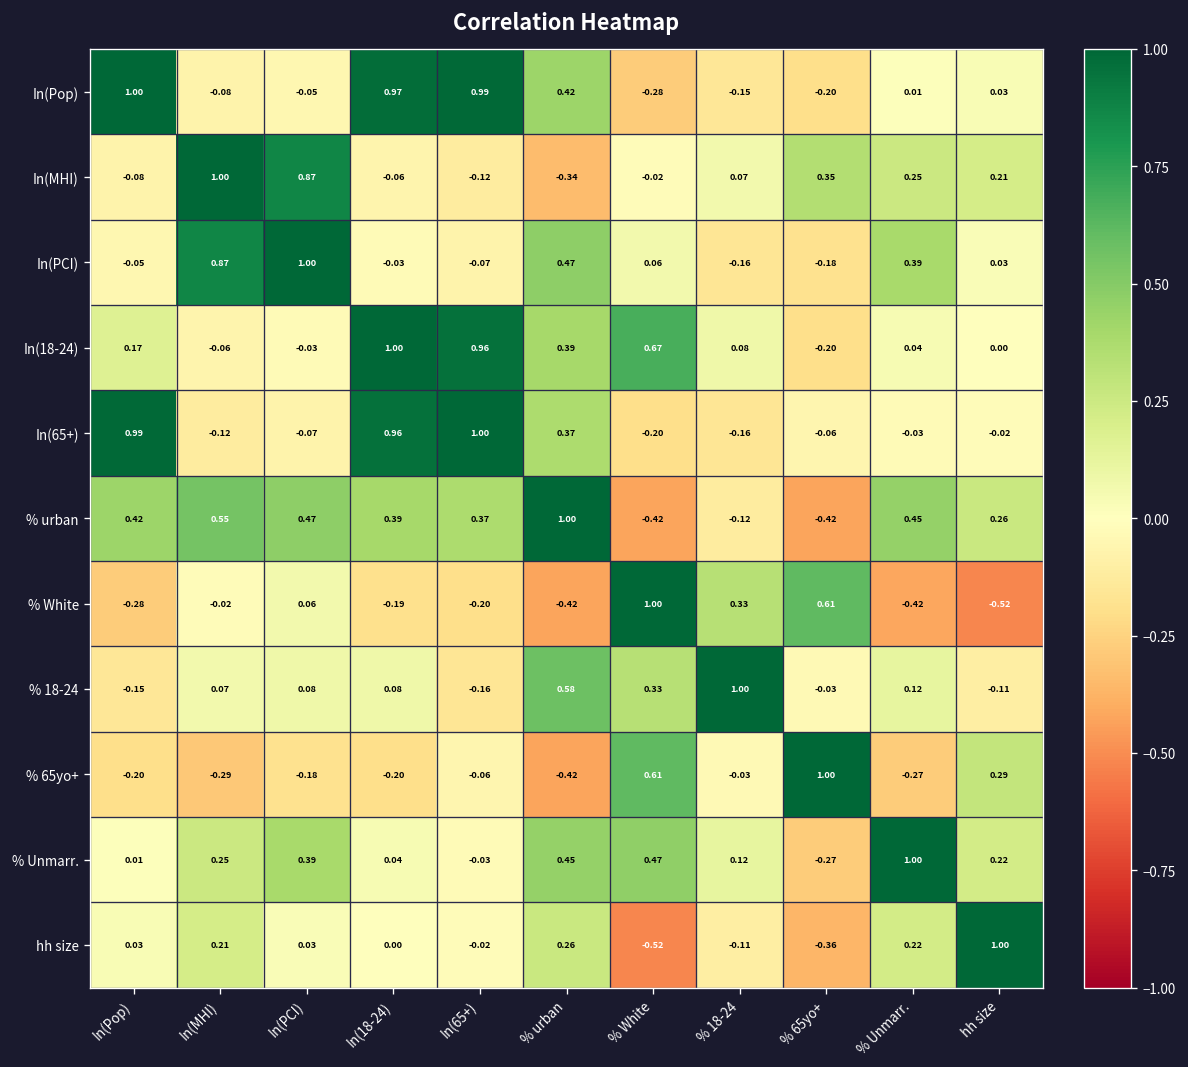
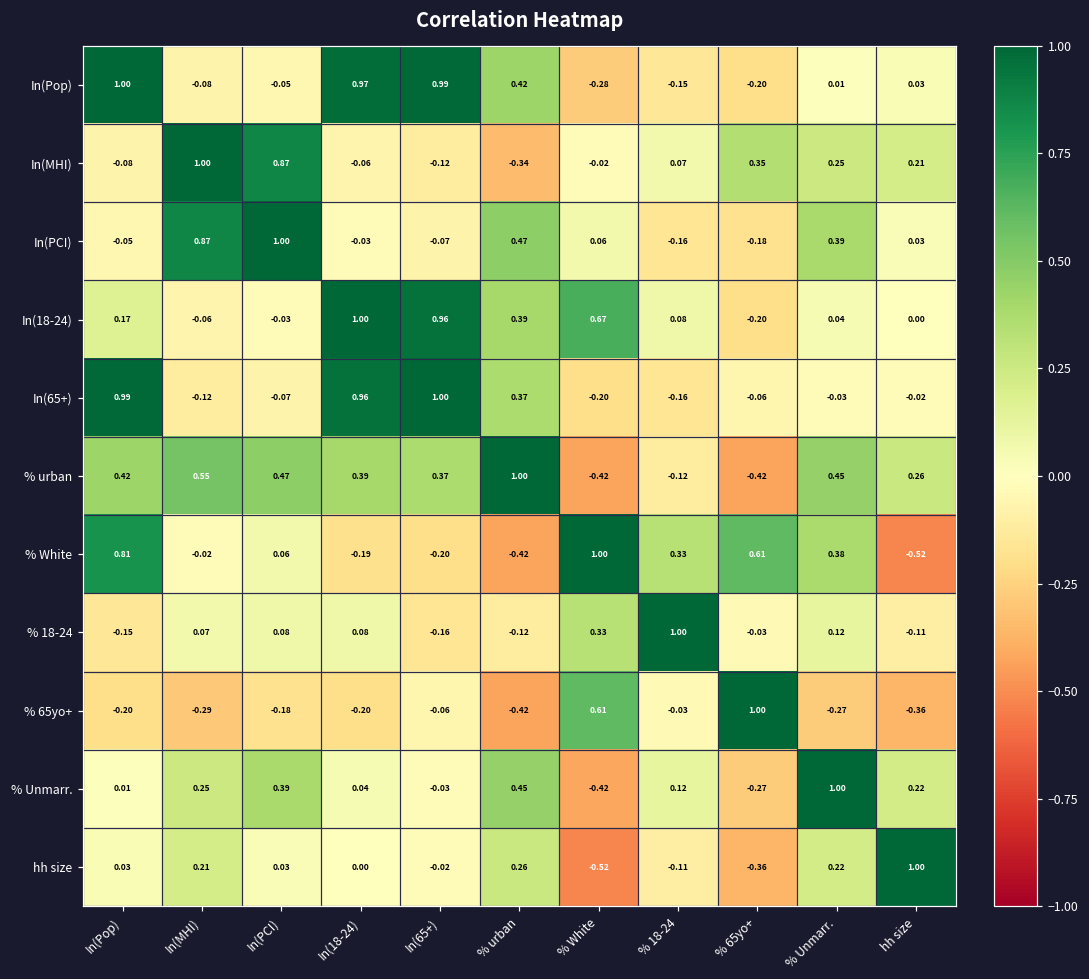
  {
    "In(Pop)": {
      "In(Pop)": 1.00,
      "In(MHI)": -0.08,
      "In(PCI)": -0.05,
      "In(18-24)": 0.97,
      "In(65+)": 0.99,
      "% urban": 0.42,
      "% White": -0.28,
      "% 18-24": -0.15,
      "% 65yo+": -0.20,
      "% Unmarr.": 0.01,
      "hh size": 0.03
    },
    "In(MHI)": {
      "In(Pop)": -0.08,
      "In(MHI)": 1.00,
      "In(PCI)": 0.87,
      "In(18-24)": -0.06,
      "In(65+)": -0.12,
      "% urban": -0.34,
      "% White": -0.02,
      "% 18-24": 0.07,
      "% 65yo+": 0.35,
      "% Unmarr.": 0.25,
      "hh size": 0.21
    },
    "In(PCI)": {
      "In(Pop)": -0.05,
      "In(MHI)": 0.87,
      "In(PCI)": 1.00,
      "In(18-24)": -0.03,
      "In(65+)": -0.07,
      "% urban": 0.47,
      "% White": 0.06,
      "% 18-24": -0.16,
      "% 65yo+": -0.18,
      "% Unmarr.": 0.39,
      "hh size": 0.03
    },
    "In(18-24)": {
      "In(Pop)": 0.17,
      "In(MHI)": -0.06,
      "In(PCI)": -0.03,
      "In(18-24)": 1.00,
      "In(65+)": 0.96,
      "% urban": 0.39,
      "% White": 0.67,
      "% 18-24": 0.08,
      "% 65yo+": -0.20,
      "% Unmarr.": 0.04,
      "hh size": 0.00
    },
    "In(65+)": {
      "In(Pop)": 0.99,
      "In(MHI)": -0.12,
      "In(PCI)": -0.07,
      "In(18-24)": 0.96,
      "In(65+)": 1.00,
      "% urban": 0.37,
      "% White": -0.20,
      "% 18-24": -0.16,
      "% 65yo+": -0.06,
      "% Unmarr.": -0.03,
      "hh size": -0.02
    },
    "% urban": {
      "In(Pop)": 0.42,
      "In(MHI)": 0.55,
      "In(PCI)": 0.47,
      "In(18-24)": 0.39,
      "In(65+)": 0.37,
      "% urban": 1.00,
      "% White": -0.42,
      "% 18-24": -0.12,
      "% 65yo+": -0.42,
      "% Unmarr.": 0.45,
      "hh size": 0.26
    },
    "% White": {
-     "In(Pop)": -0.28,
+     "In(Pop)": 0.81,
      "In(MHI)": -0.02,
      "In(PCI)": 0.06,
      "In(18-24)": -0.19,
      "In(65+)": -0.20,
      "% urban": -0.42,
      "% White": 1.00,
      "% 18-24": 0.33,
      "% 65yo+": 0.61,
-     "% Unmarr.": -0.42,
+     "% Unmarr.": 0.38,
      "hh size": -0.52
    },
    "% 18-24": {
      "In(Pop)": -0.15,
      "In(MHI)": 0.07,
      "In(PCI)": 0.08,
      "In(18-24)": 0.08,
      "In(65+)": -0.16,
-     "% urban": 0.58,
+     "% urban": -0.12,
      "% White": 0.33,
      "% 18-24": 1.00,
      "% 65yo+": -0.03,
      "% Unmarr.": 0.12,
      "hh size": -0.11
    },
    "% 65yo+": {
      "In(Pop)": -0.20,
      "In(MHI)": -0.29,
      "In(PCI)": -0.18,
      "In(18-24)": -0.20,
      "In(65+)": -0.06,
      "% urban": -0.42,
      "% White": 0.61,
      "% 18-24": -0.03,
      "% 65yo+": 1.00,
      "% Unmarr.": -0.27,
-     "hh size": 0.29
+     "hh size": -0.36
    },
    "% Unmarr.": {
      "In(Pop)": 0.01,
      "In(MHI)": 0.25,
      "In(PCI)": 0.39,
      "In(18-24)": 0.04,
      "In(65+)": -0.03,
      "% urban": 0.45,
-     "% White": 0.47,
+     "% White": -0.42,
      "% 18-24": 0.12,
      "% 65yo+": -0.27,
      "% Unmarr.": 1.00,
      "hh size": 0.22
    },
    "hh size": {
      "In(Pop)": 0.03,
      "In(MHI)": 0.21,
      "In(PCI)": 0.03,
      "In(18-24)": 0.00,
      "In(65+)": -0.02,
      "% urban": 0.26,
      "% White": -0.52,
      "% 18-24": -0.11,
      "% 65yo+": -0.36,
      "% Unmarr.": 0.22,
      "hh size": 1.00
    }
  }
